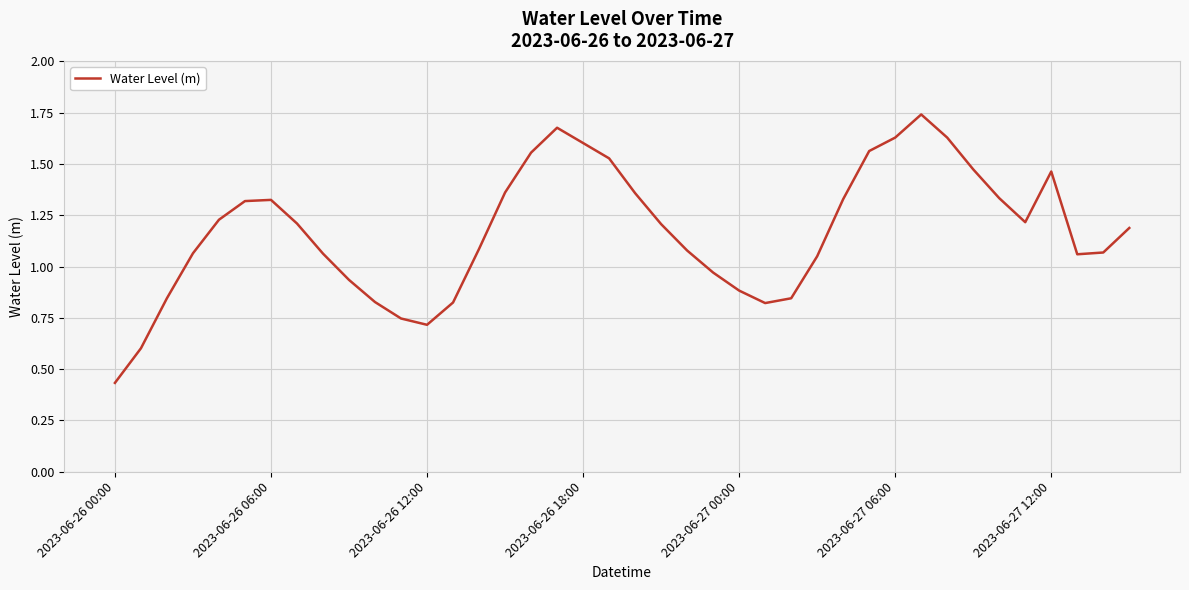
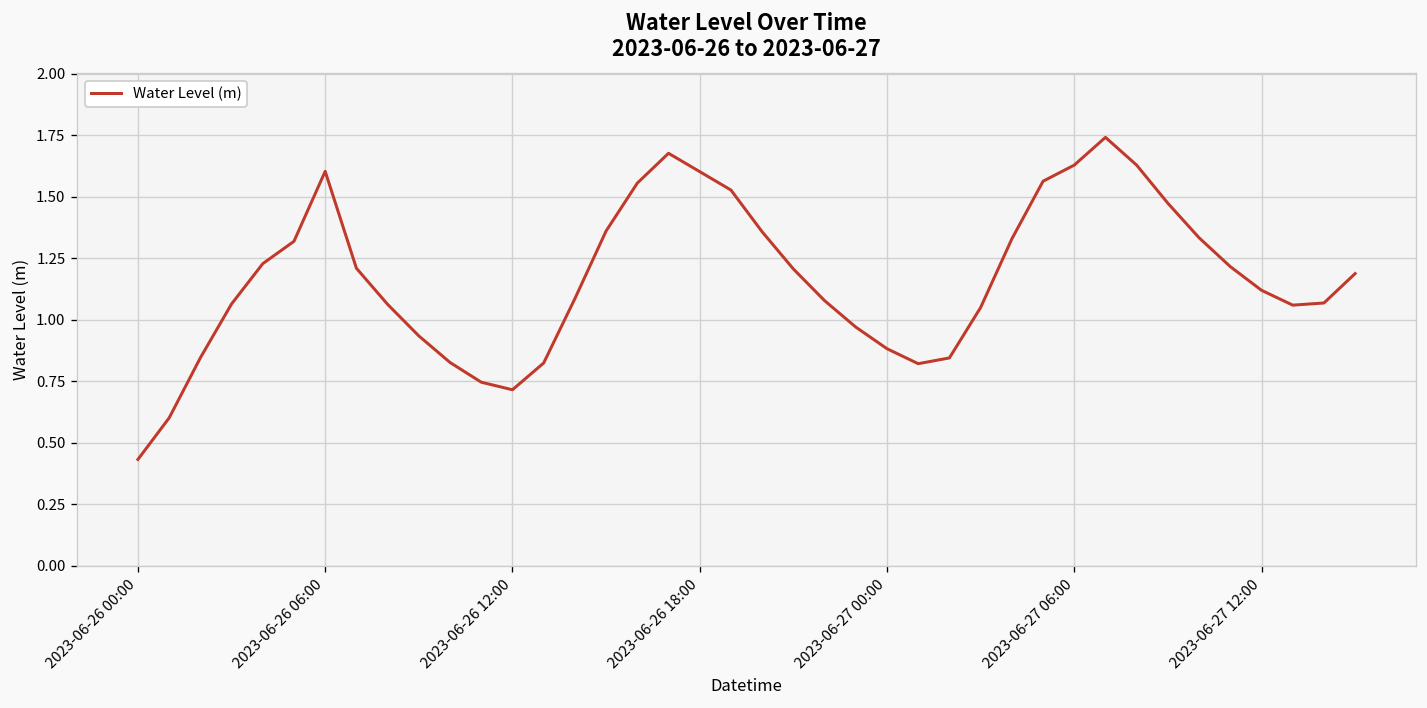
  {
    "2023-06-26 00:00": 0.43,
-   "2023-06-26 06:00": 1.33,
+   "2023-06-26 06:00": 1.60,
    "2023-06-26 12:00": 0.72,
    "2023-06-26 18:00": 1.60,
    "2023-06-27 00:00": 0.88,
    "2023-06-27 06:00": 1.63,
-   "2023-06-27 12:00": 1.46
+   "2023-06-27 12:00": 1.12
  }
